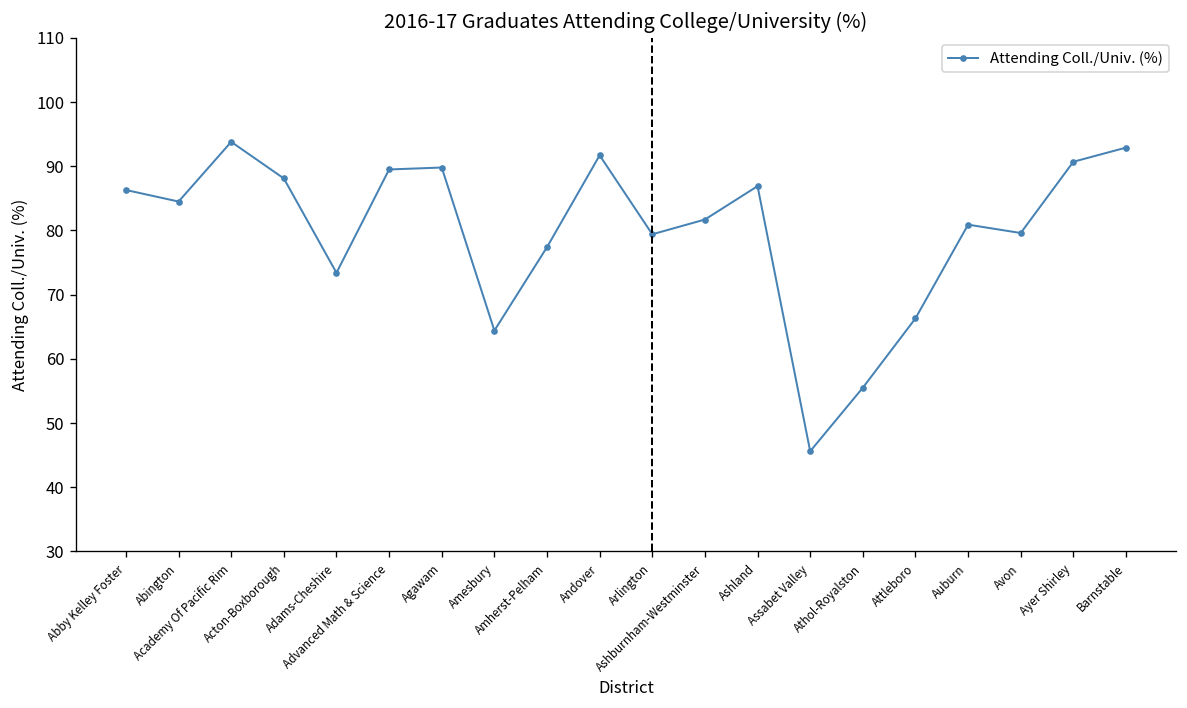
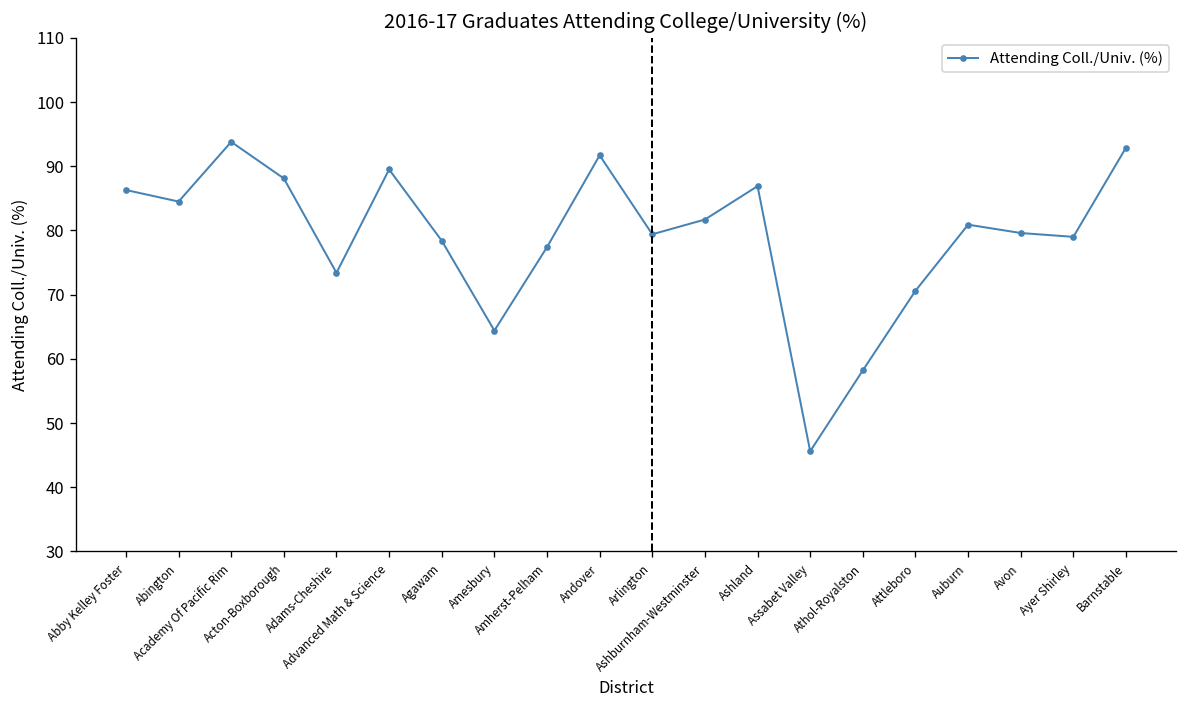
  {
    "Abby Kelley Foster": 86,
    "Abington": 85,
    "Academy Of Pacific Rim": 94,
    "Acton-Boxborough": 88,
    "Adams-Cheshire": 73,
    "Advanced Math & Science": 90,
-   "Agawam": 90,
+   "Agawam": 78,
    "Amesbury": 64,
    "Amherst-Pelham": 77,
    "Andover": 92,
    "Arlington": 79,
    "Ashburnham-Westminster": 82,
    "Ashland": 87,
    "Assabet Valley": 46,
-   "Athol-Royalston": 56,
-   "Attleboro": 66,
+   "Athol-Royalston": 58,
+   "Attleboro": 71,
    "Auburn": 81,
    "Avon": 80,
-   "Ayer Shirley": 91,
+   "Ayer Shirley": 79,
    "Barnstable": 93
  }
